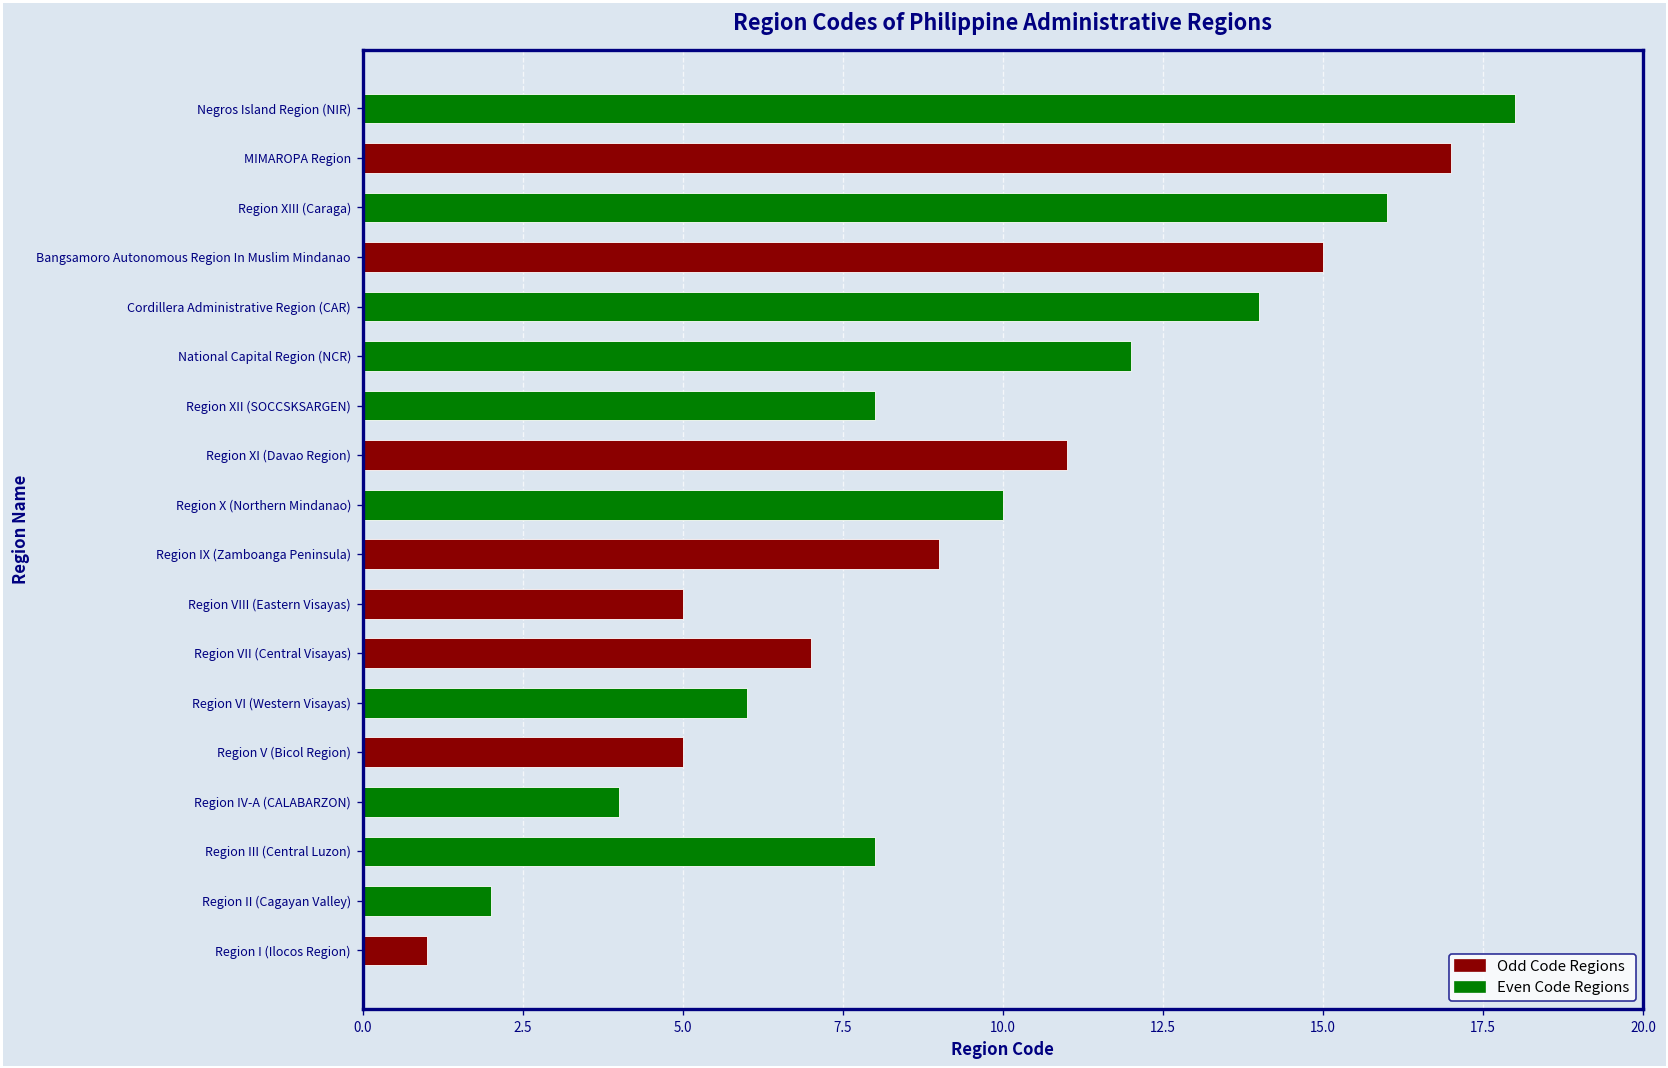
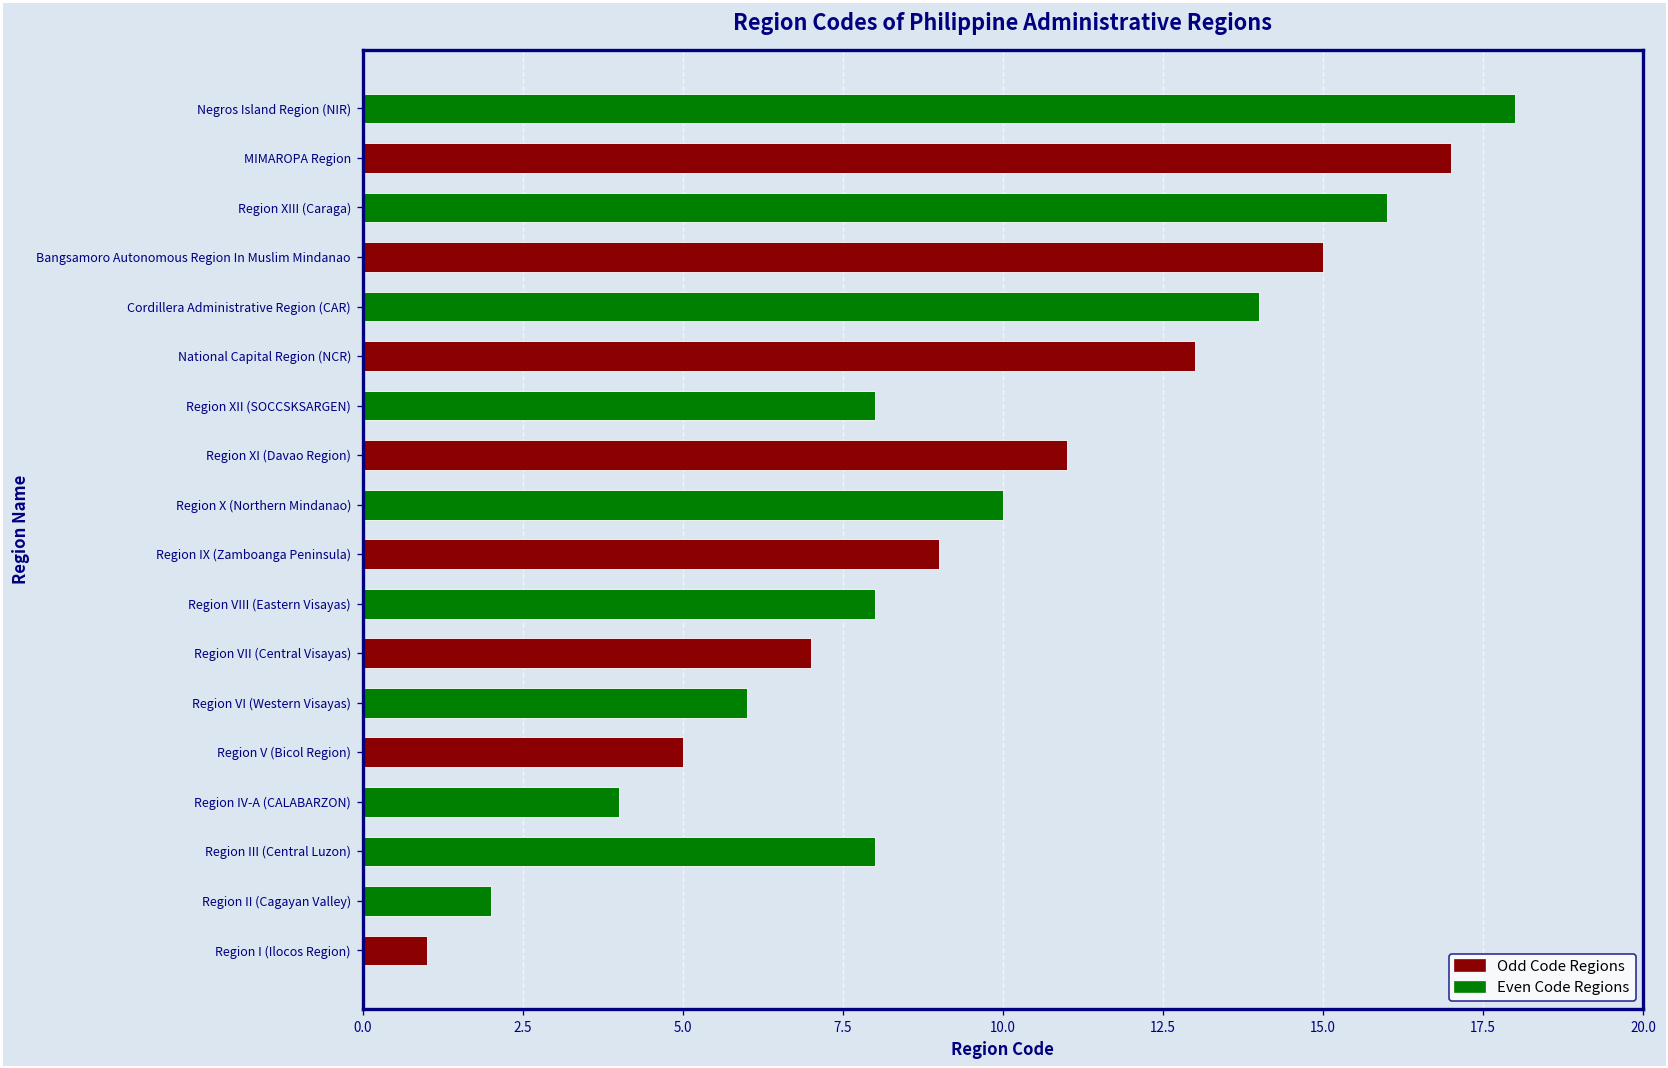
  {
    "Negros Island Region (NIR)": 18,
    "MIMAROPA Region": 17,
    "Region XIII (Caraga)": 16,
    "Bangsamoro Autonomous Region In Muslim Mindanao": 15,
    "Cordillera Administrative Region (CAR)": 14,
-   "National Capital Region (NCR)": 12,
+   "National Capital Region (NCR)": 13,
    "Region XII (SOCCSKSARGEN)": 8,
    "Region XI (Davao Region)": 11,
    "Region X (Northern Mindanao)": 10,
    "Region IX (Zamboanga Peninsula)": 9,
-   "Region VIII (Eastern Visayas)": 5,
+   "Region VIII (Eastern Visayas)": 8,
    "Region VII (Central Visayas)": 7,
    "Region VI (Western Visayas)": 6,
    "Region V (Bicol Region)": 5,
    "Region IV-A (CALABARZON)": 4,
    "Region III (Central Luzon)": 8,
    "Region II (Cagayan Valley)": 2,
    "Region I (Ilocos Region)": 1
  }
